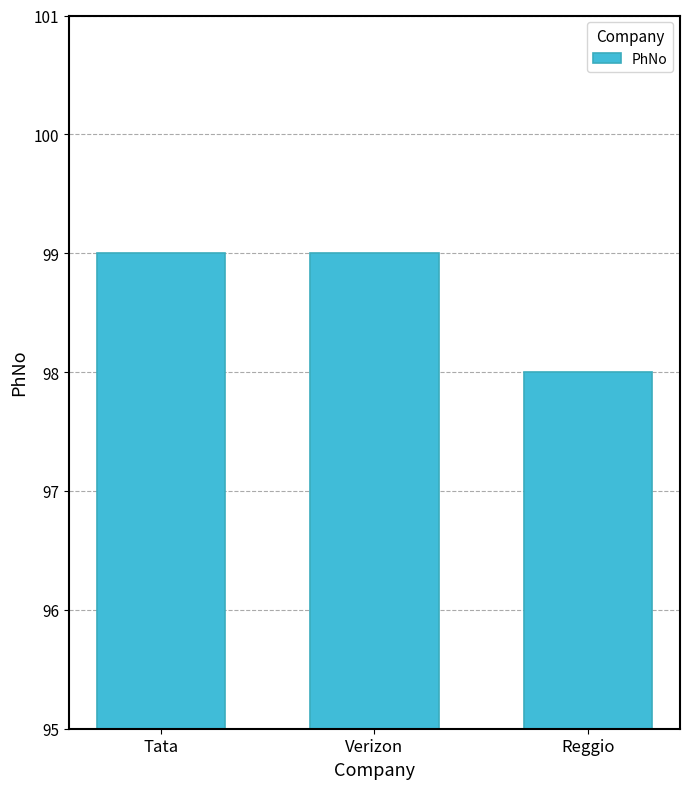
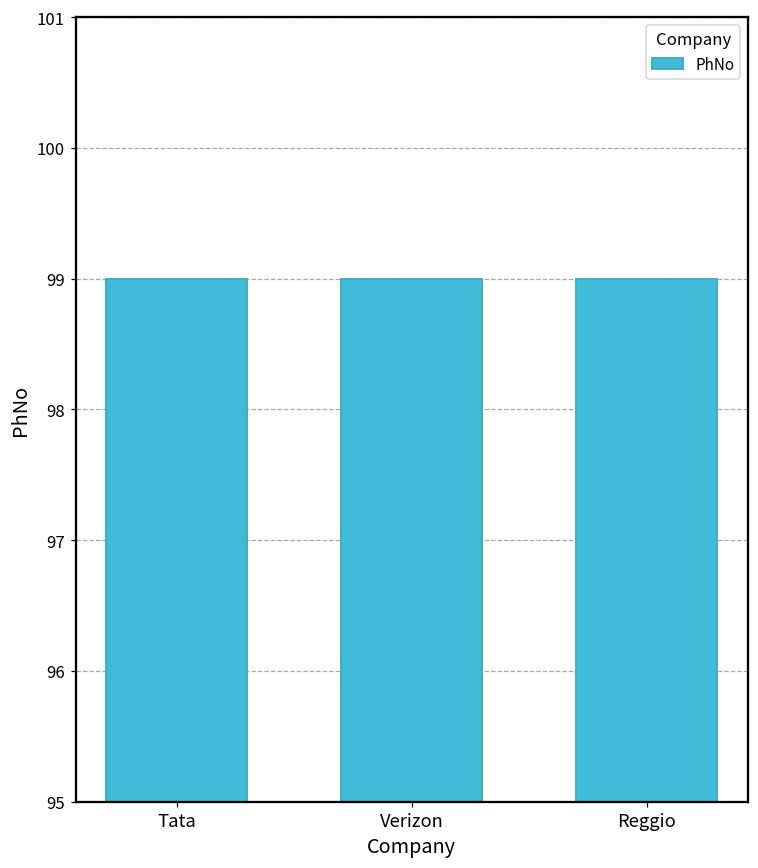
  {
    "Tata": 99,
    "Verizon": 99,
-   "Reggio": 98
+   "Reggio": 99
  }
